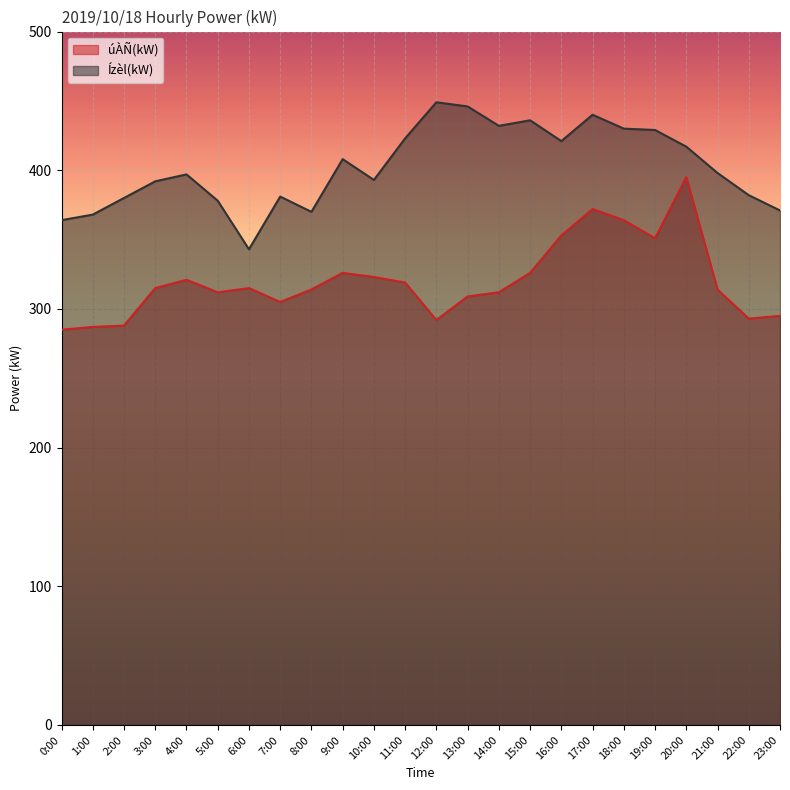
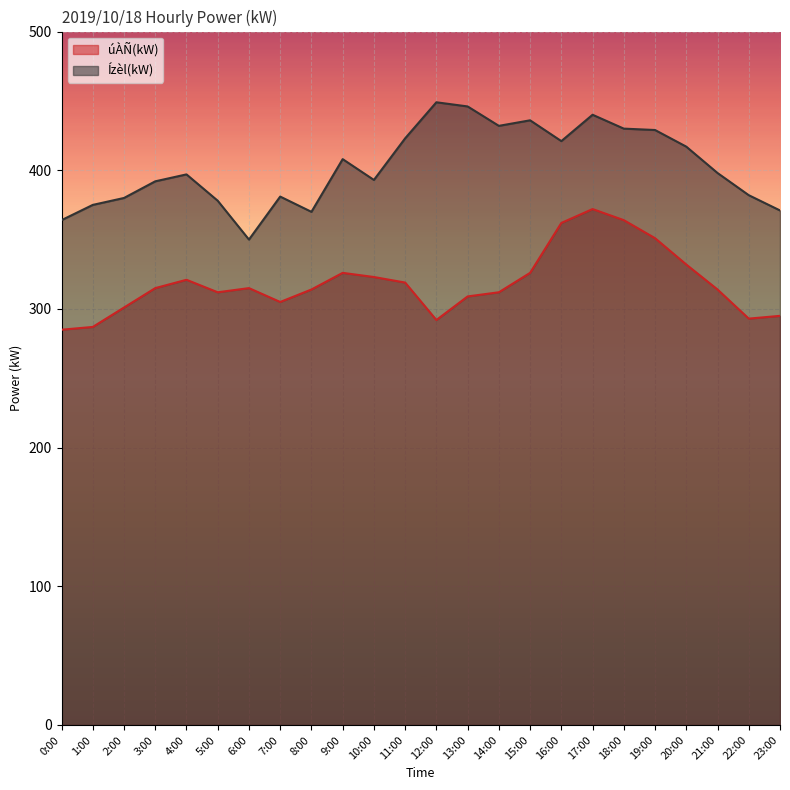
  {
    "úÀÑ(kW)": {
      "0:00": 285,
      "1:00": 287,
-     "2:00": 288,
+     "2:00": 301,
      "3:00": 315,
      "4:00": 321,
      "5:00": 312,
      "6:00": 315,
      "7:00": 305,
      "8:00": 314,
      "9:00": 326,
      "10:00": 323,
      "11:00": 319,
      "12:00": 292,
      "13:00": 309,
      "14:00": 312,
      "15:00": 326,
-     "16:00": 353,
+     "16:00": 362,
      "17:00": 372,
      "18:00": 364,
      "19:00": 351,
-     "20:00": 395,
+     "20:00": 332,
      "21:00": 314,
      "22:00": 293,
      "23:00": 295
    },
    "Ízèl(kW)": {
      "0:00": 364,
-     "1:00": 368,
+     "1:00": 375,
      "2:00": 380,
      "3:00": 392,
      "4:00": 397,
      "5:00": 378,
-     "6:00": 343,
+     "6:00": 350,
      "7:00": 381,
      "8:00": 370,
      "9:00": 408,
      "10:00": 393,
      "11:00": 423,
      "12:00": 449,
      "13:00": 446,
      "14:00": 432,
      "15:00": 436,
      "16:00": 421,
      "17:00": 440,
      "18:00": 430,
      "19:00": 429,
      "20:00": 417,
      "21:00": 398,
      "22:00": 382,
      "23:00": 371
    }
  }
